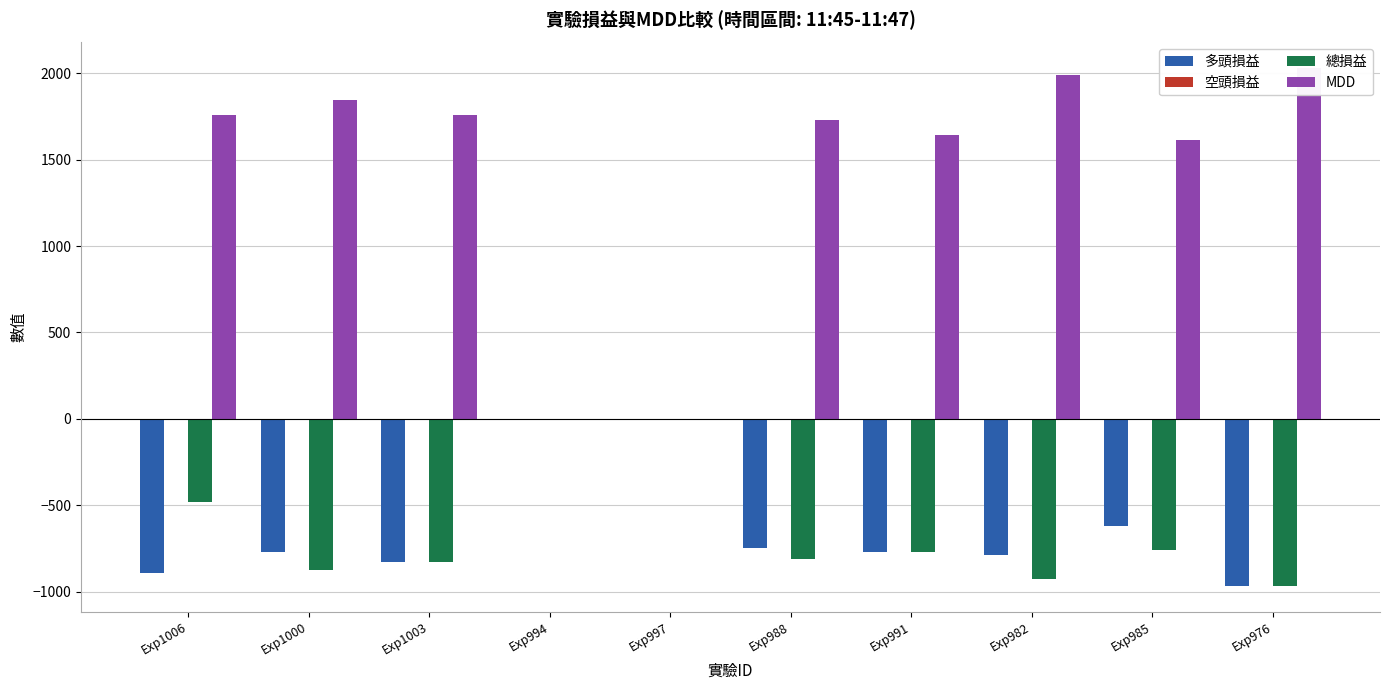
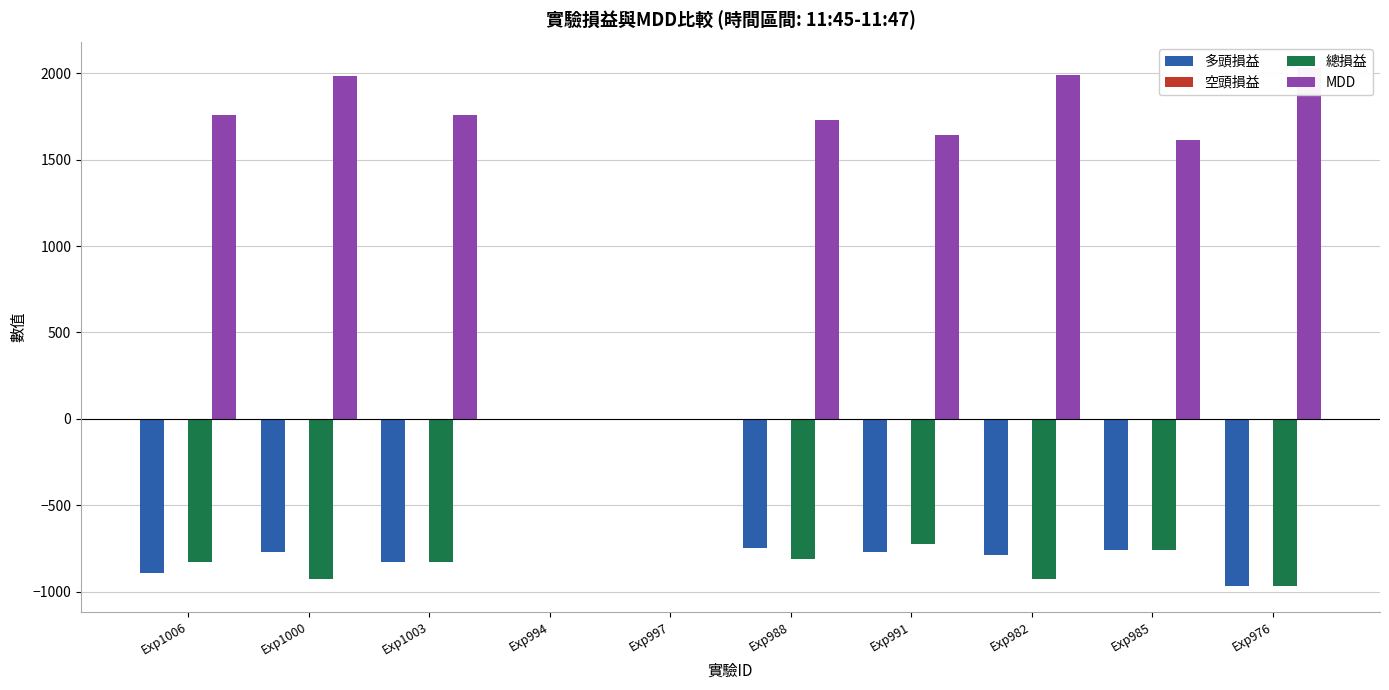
  {
    "多頭損益": {
      "Exp1006": -890,
      "Exp1000": -770,
      "Exp1003": -830,
      "Exp994": 0,
      "Exp997": 0,
      "Exp988": -750,
      "Exp991": -770,
      "Exp982": -790,
-     "Exp985": -620,
+     "Exp985": -760,
      "Exp976": -970
    },
    "空頭損益": {
      "Exp1006": 0,
      "Exp1000": 0,
      "Exp1003": 0,
      "Exp994": 0,
      "Exp997": 0,
      "Exp988": 0,
      "Exp991": 0,
      "Exp982": 0,
      "Exp985": 0,
      "Exp976": 0
    },
    "總損益": {
-     "Exp1006": -480,
-     "Exp1000": -870,
+     "Exp1006": -830,
+     "Exp1000": -930,
      "Exp1003": -830,
      "Exp994": 0,
      "Exp997": 0,
      "Exp988": -810,
-     "Exp991": -770,
+     "Exp991": -720,
      "Exp982": -920,
      "Exp985": -760,
      "Exp976": -970
    },
    "MDD": {
      "Exp1006": 1760,
-     "Exp1000": 1850,
+     "Exp1000": 1980,
      "Exp1003": 1760,
      "Exp994": 0,
      "Exp997": 0,
      "Exp988": 1730,
      "Exp991": 1640,
      "Exp982": 1990,
      "Exp985": 1620
    }
  }
